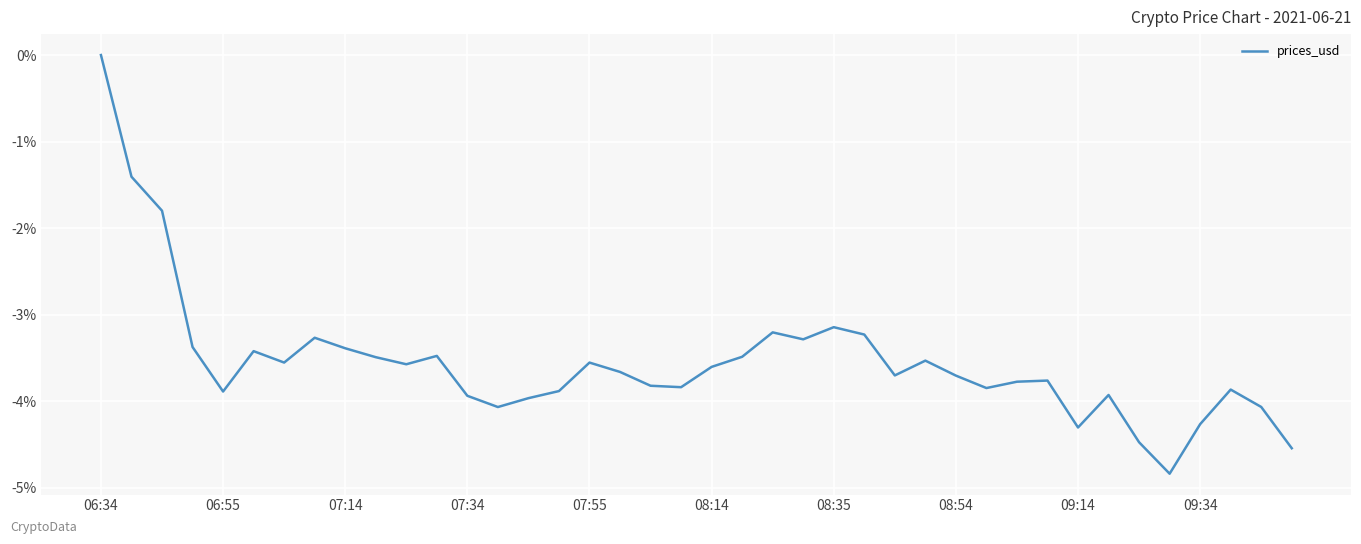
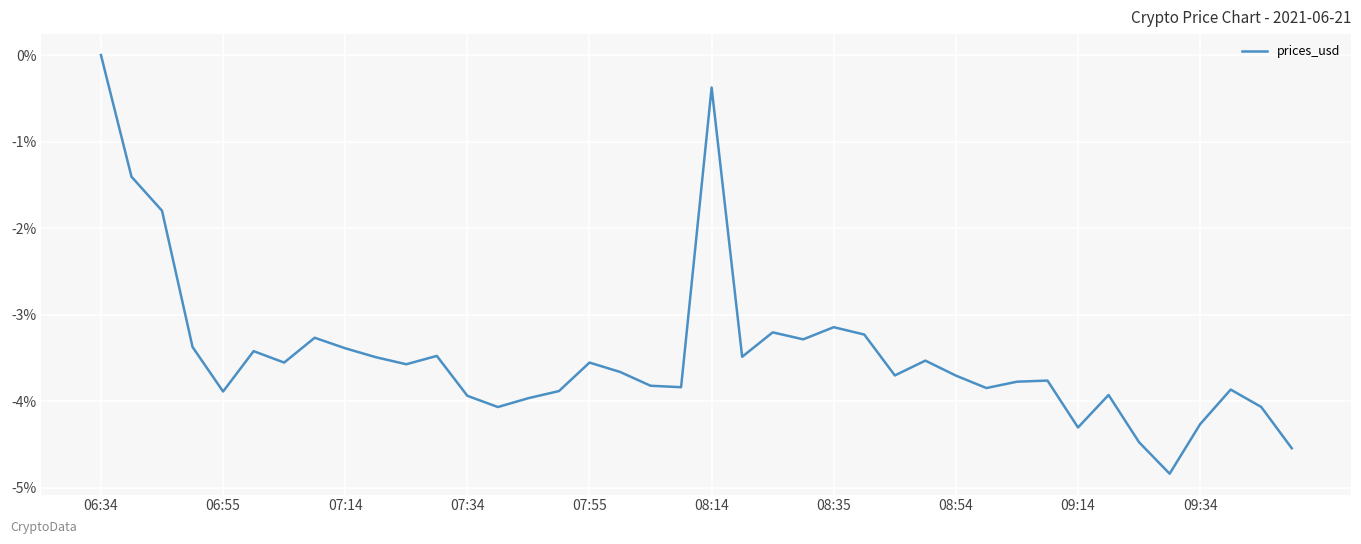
  {
    "06:34": "0.0%",
    "06:55": "-3.9%",
    "07:14": "-3.4%",
    "07:34": "-3.9%",
    "07:55": "-3.6%",
-   "08:14": "-3.6%",
+   "08:14": "-0.4%",
    "08:35": "-3.1%",
    "08:54": "-3.7%",
    "09:14": "-4.3%",
    "09:34": "-4.3%"
  }
